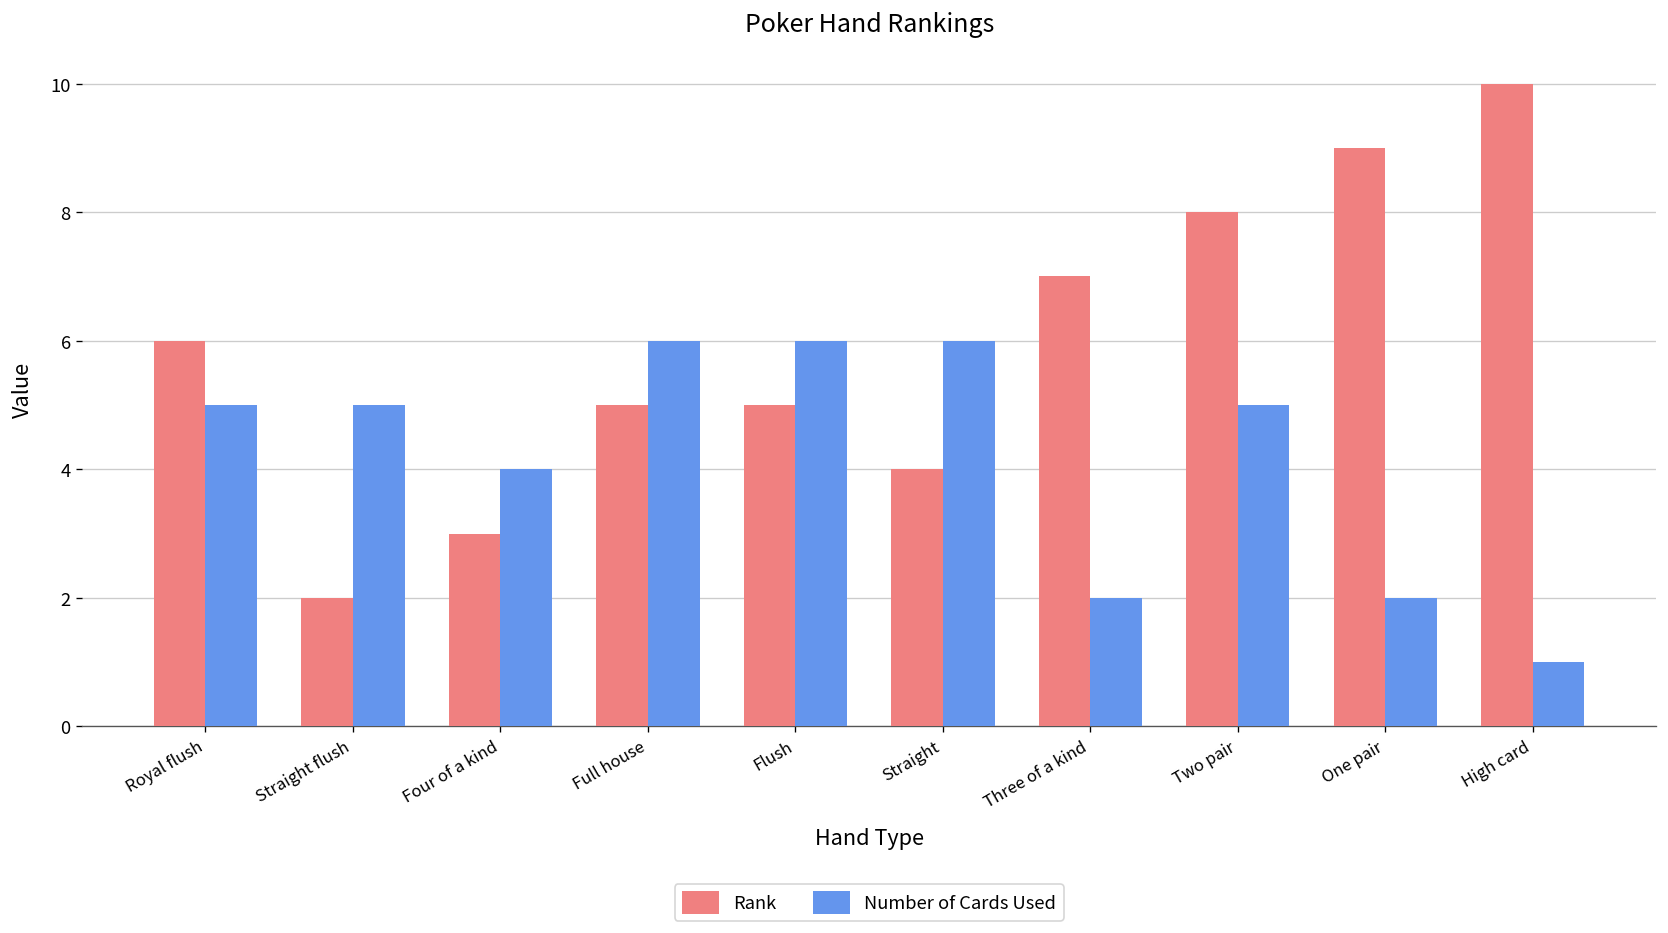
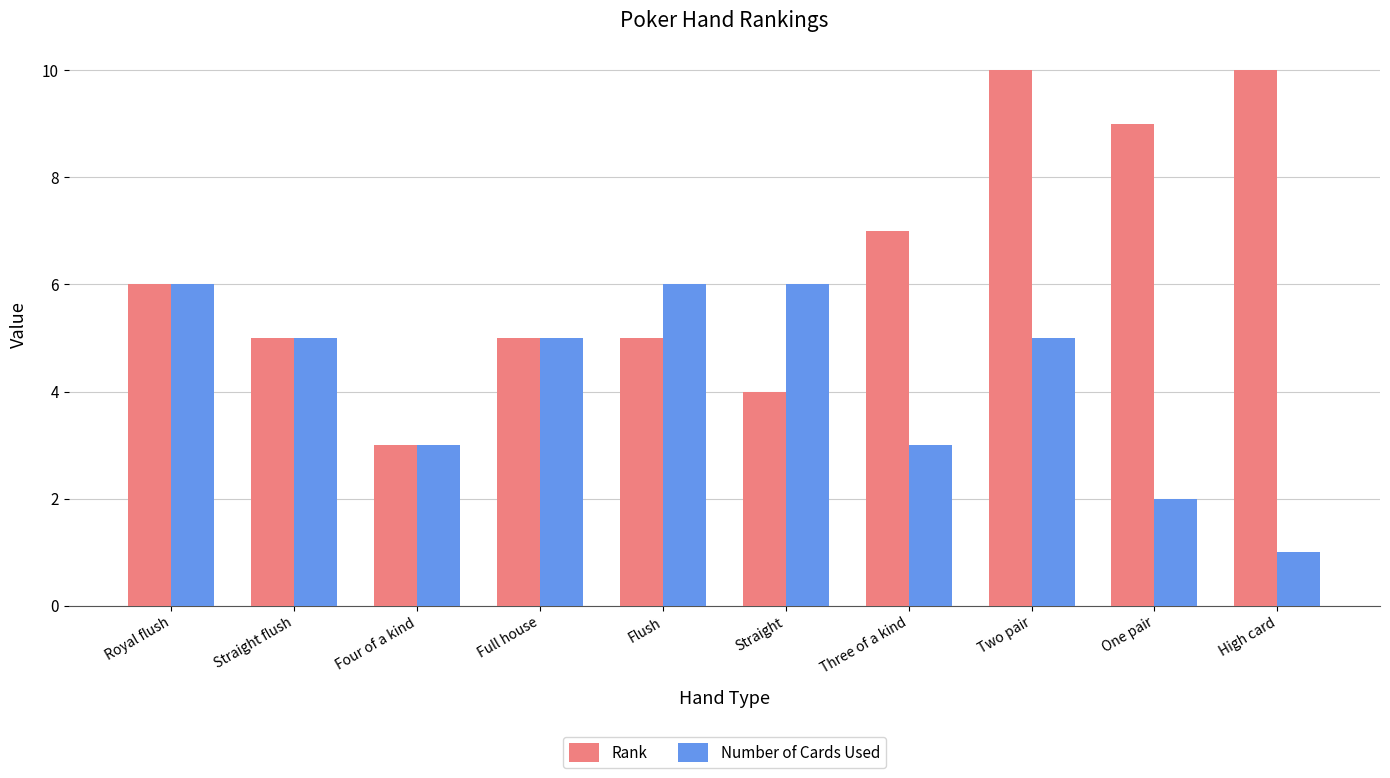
  {
    "Rank": {
      "Royal flush": 6,
-     "Straight flush": 2,
+     "Straight flush": 5,
      "Four of a kind": 3,
      "Full house": 5,
      "Flush": 5,
      "Straight": 4,
      "Three of a kind": 7,
-     "Two pair": 8,
+     "Two pair": 10,
      "One pair": 9,
      "High card": 10
    },
    "Number of Cards Used": {
-     "Royal flush": 5,
+     "Royal flush": 6,
      "Straight flush": 5,
-     "Four of a kind": 4,
-     "Full house": 6,
+     "Four of a kind": 3,
+     "Full house": 5,
      "Flush": 6,
      "Straight": 6,
-     "Three of a kind": 2,
+     "Three of a kind": 3,
      "Two pair": 5,
      "One pair": 2,
      "High card": 1
    }
  }
